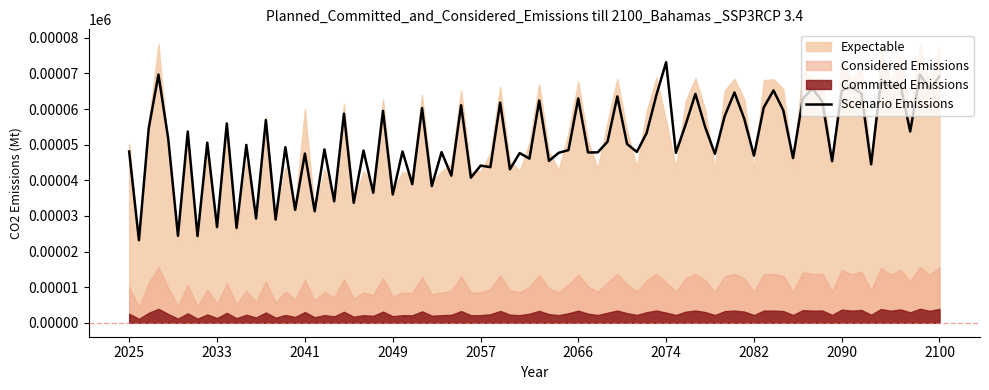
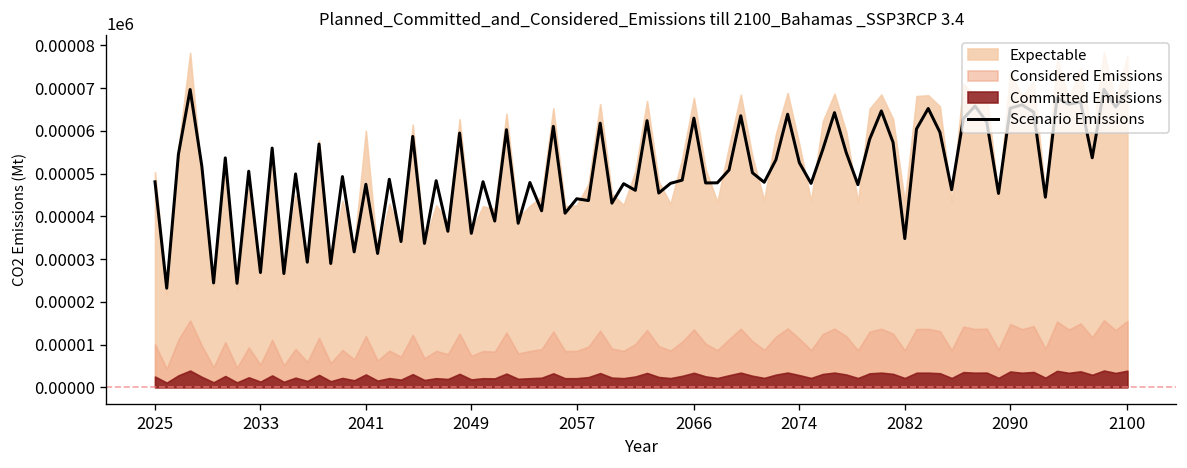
  {
    "Scenario Emissions": {
      "2025": 48,
      "2041": 48,
      "2049": 36,
      "2057": 44,
      "2066": 63,
-     "2074": 73,
-     "2082": 47
+     "2074": 53,
+     "2082": 35
    }
  }
